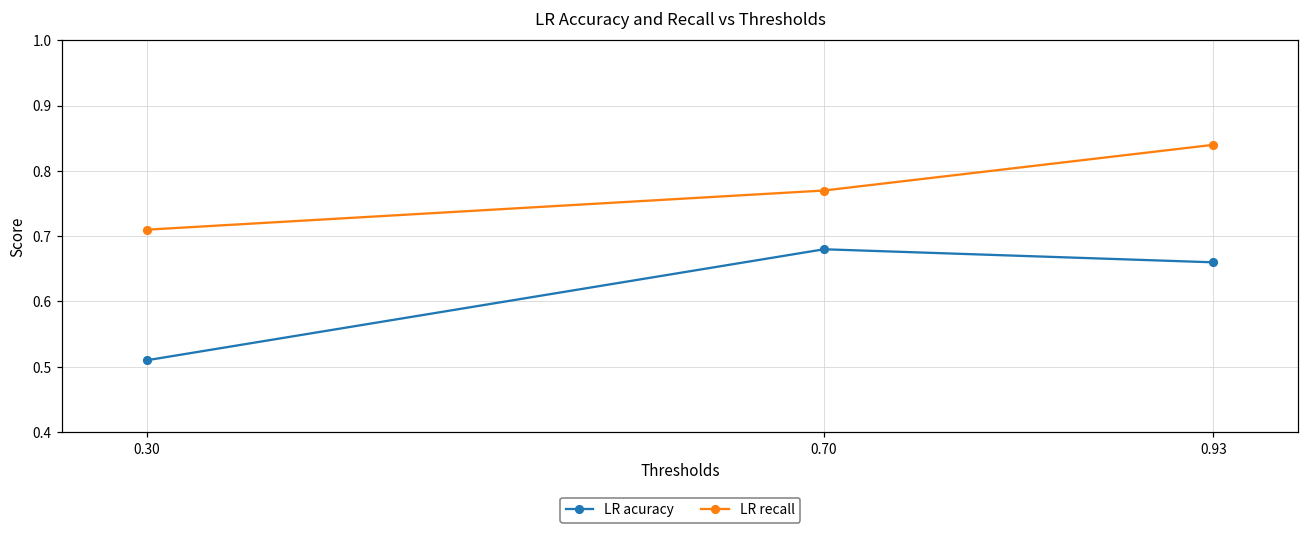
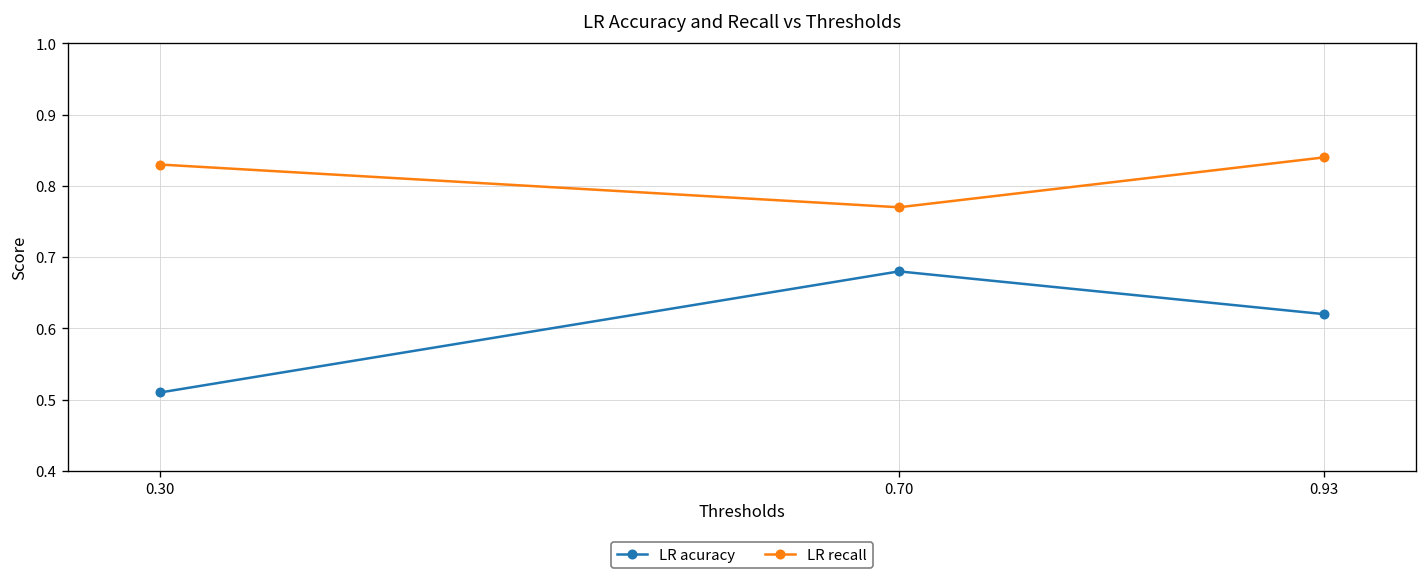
  {
    "LR acuracy": {
      "0.30": 0.51,
      "0.70": 0.68,
-     "0.93": 0.66
+     "0.93": 0.62
    },
    "LR recall": {
-     "0.30": 0.71,
+     "0.30": 0.83,
      "0.70": 0.77,
      "0.93": 0.84
    }
  }
